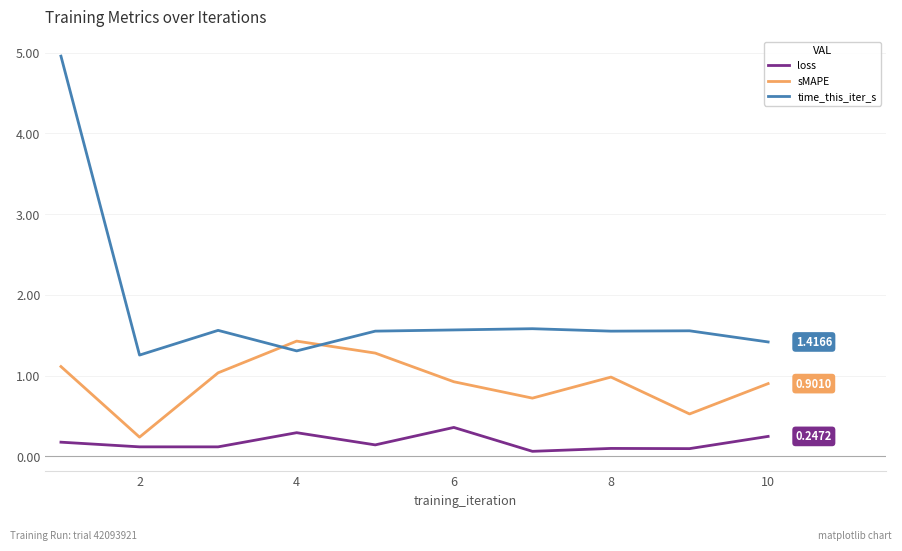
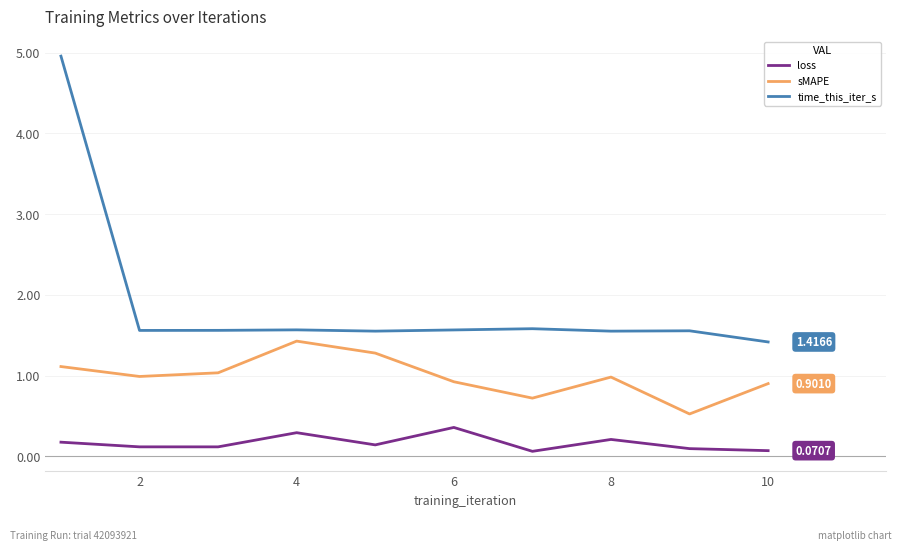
  {
    "loss": {
-     "8": 0.1,
-     "10": 0.2472
+     "8": 0.2,
+     "10": 0.0707
    },
    "sMAPE": {
-     "2": 0.2,
+     "2": 1.0,
      "4": 1.4,
      "6": 0.9,
      "8": 1.0,
      "10": 0.9
    },
    "time_this_iter_s": {
-     "2": 1.3,
-     "4": 1.3,
+     "2": 1.6,
+     "4": 1.6,
      "6": 1.6,
      "8": 1.6,
      "10": 1.4
    }
  }
